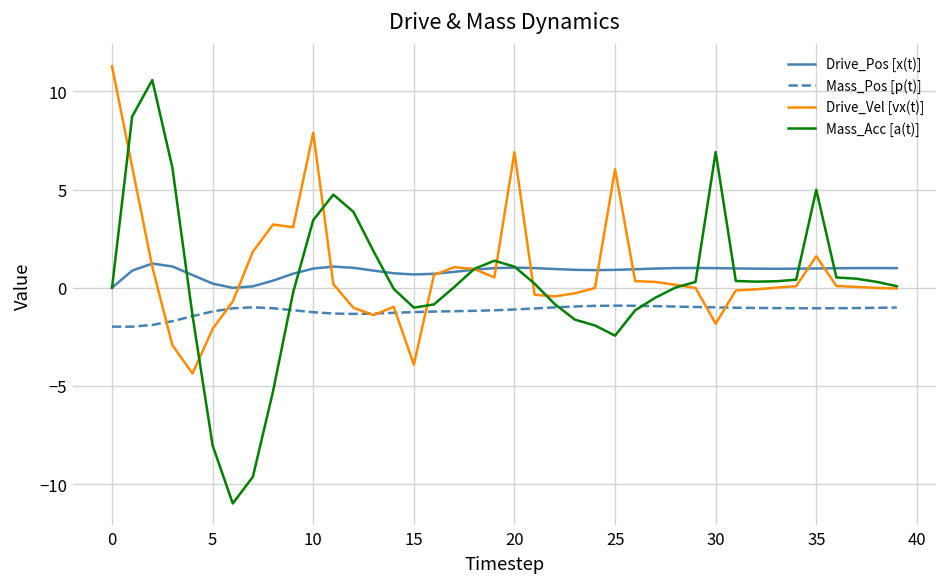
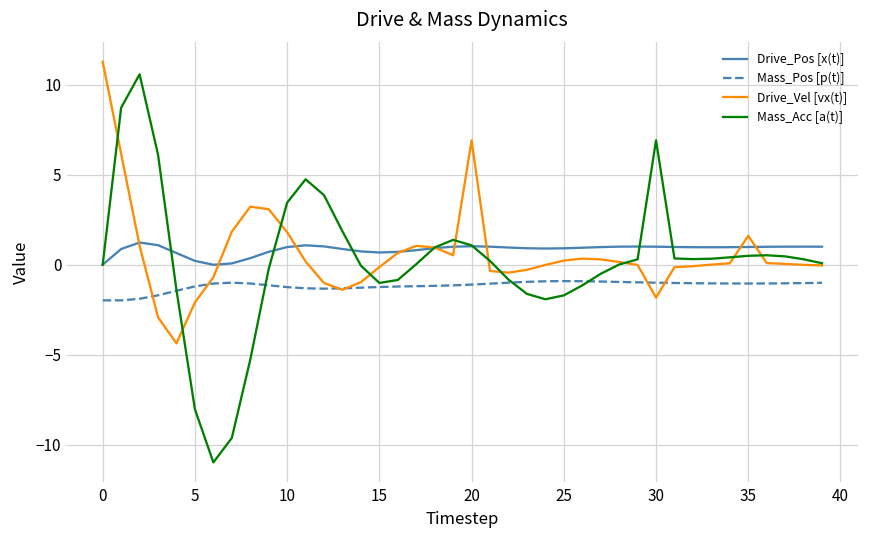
  {
    "Drive_Vel [vx(t)]": {
      "0": 11.3,
      "5": -2.1,
-     "10": 7.9,
-     "15": -3.9,
+     "10": 1.8,
+     "15": -0.1,
      "20": 6.9,
-     "25": 6.0,
+     "25": 0.2,
      "30": -1.8,
      "35": 1.6
    },
    "Mass_Acc [a(t)]": {
      "5": -8.0,
      "10": 3.4,
      "15": -1.0,
-     "25": -2.4,
+     "25": -1.7,
      "30": 6.9,
-     "35": 5.0
+     "35": 0.5
    }
  }
